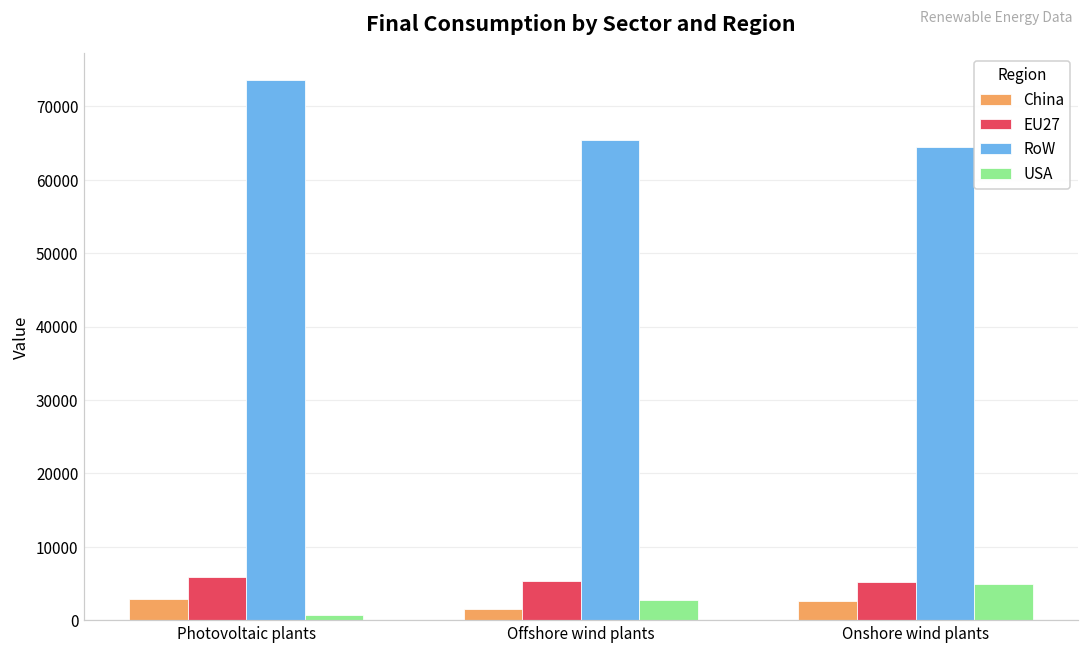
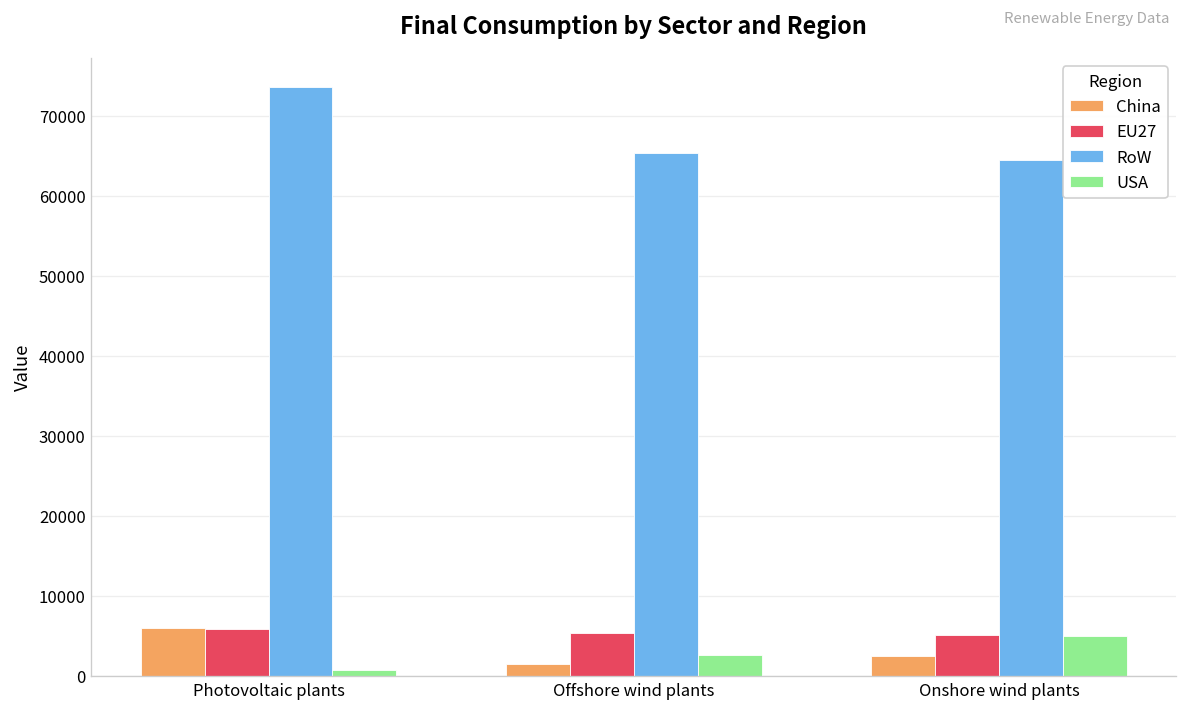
  {
    "China": {
-     "Photovoltaic plants": 3000,
+     "Photovoltaic plants": 6000,
      "Offshore wind plants": 2000,
      "Onshore wind plants": 3000
    },
    "EU27": {
      "Photovoltaic plants": 6000,
      "Offshore wind plants": 5000,
      "Onshore wind plants": 5000
    },
    "RoW": {
      "Photovoltaic plants": 74000,
      "Offshore wind plants": 65000,
      "Onshore wind plants": 65000
    },
    "USA": {
      "Photovoltaic plants": 1000,
      "Offshore wind plants": 3000,
      "Onshore wind plants": 5000
    }
  }
